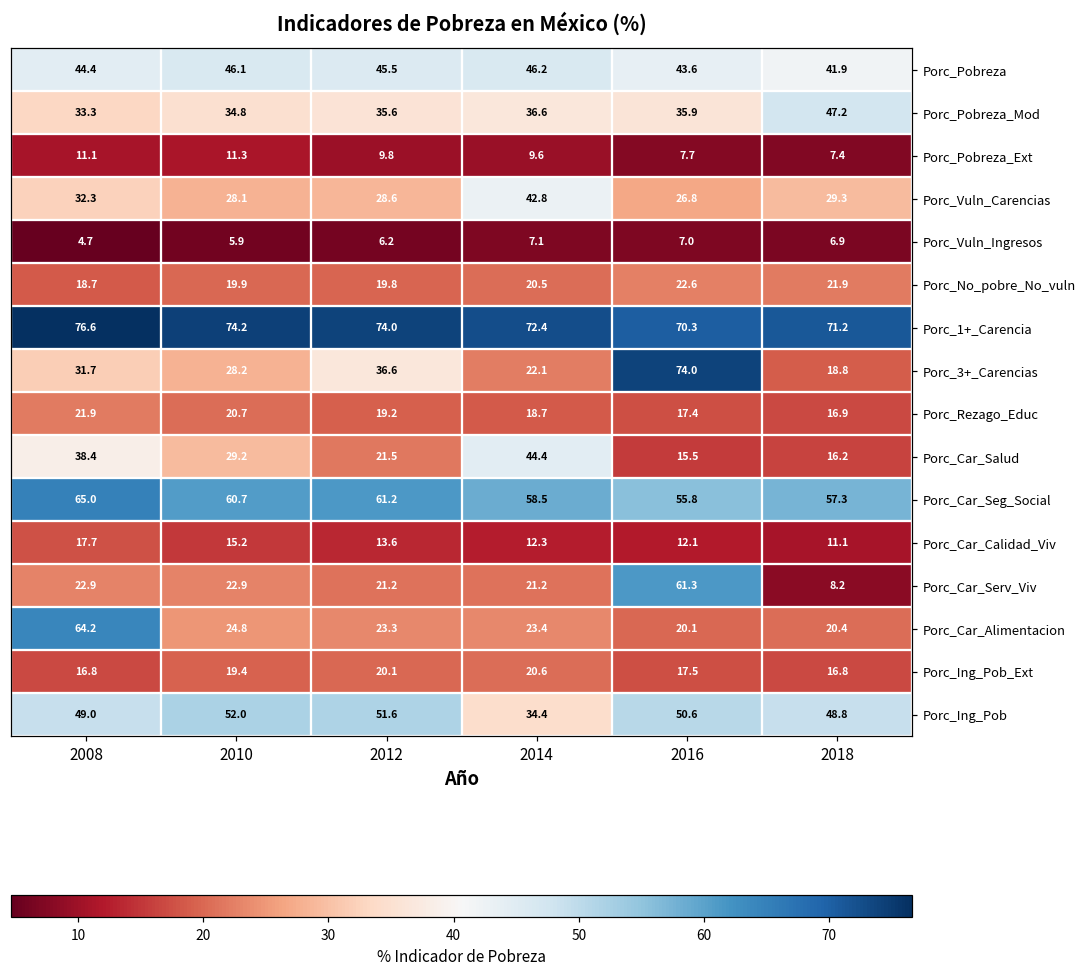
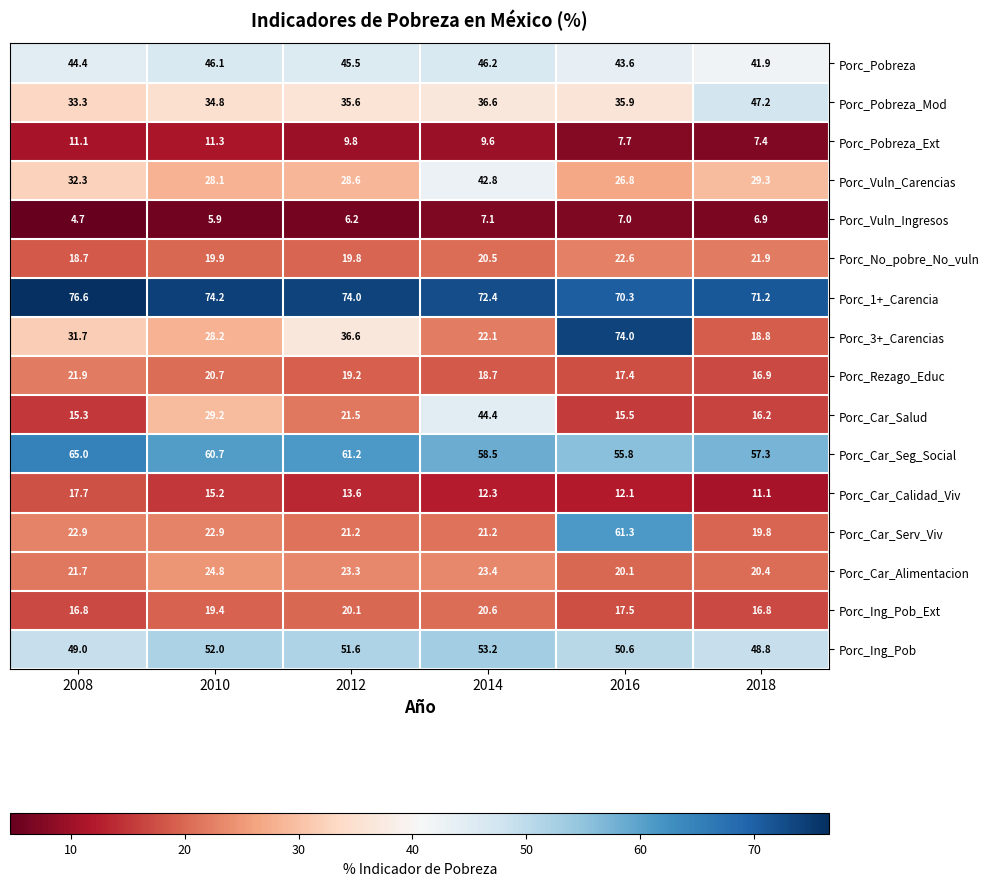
  {
    "Porc_Pobreza": {
      "2008": 44.4,
      "2010": 46.1,
      "2012": 45.5,
      "2014": 46.2,
      "2016": 43.6,
      "2018": 41.9
    },
    "Porc_Pobreza_Mod": {
      "2008": 33.3,
      "2010": 34.8,
      "2012": 35.6,
      "2014": 36.6,
      "2016": 35.9,
      "2018": 47.2
    },
    "Porc_Pobreza_Ext": {
      "2008": 11.1,
      "2010": 11.3,
      "2012": 9.8,
      "2014": 9.6,
      "2016": 7.7,
      "2018": 7.4
    },
    "Porc_Vuln_Carencias": {
      "2008": 32.3,
      "2010": 28.1,
      "2012": 28.6,
      "2014": 42.8,
      "2016": 26.8,
      "2018": 29.3
    },
    "Porc_Vuln_Ingresos": {
      "2008": 4.7,
      "2010": 5.9,
      "2012": 6.2,
      "2014": 7.1,
      "2016": 7.0,
      "2018": 6.9
    },
    "Porc_No_pobre_No_vuln": {
      "2008": 18.7,
      "2010": 19.9,
      "2012": 19.8,
      "2014": 20.5,
      "2016": 22.6,
      "2018": 21.9
    },
    "Porc_1+_Carencia": {
      "2008": 76.6,
      "2010": 74.2,
      "2012": 74.0,
      "2014": 72.4,
      "2016": 70.3,
      "2018": 71.2
    },
    "Porc_3+_Carencias": {
      "2008": 31.7,
      "2010": 28.2,
      "2012": 36.6,
      "2014": 22.1,
      "2016": 74.0,
      "2018": 18.8
    },
    "Porc_Rezago_Educ": {
      "2008": 21.9,
      "2010": 20.7,
      "2012": 19.2,
      "2014": 18.7,
      "2016": 17.4,
      "2018": 16.9
    },
    "Porc_Car_Salud": {
-     "2008": 38.4,
+     "2008": 15.3,
      "2010": 29.2,
      "2012": 21.5,
      "2014": 44.4,
      "2016": 15.5,
      "2018": 16.2
    },
    "Porc_Car_Seg_Social": {
      "2008": 65.0,
      "2010": 60.7,
      "2012": 61.2,
      "2014": 58.5,
      "2016": 55.8,
      "2018": 57.3
    },
    "Porc_Car_Calidad_Viv": {
      "2008": 17.7,
      "2010": 15.2,
      "2012": 13.6,
      "2014": 12.3,
      "2016": 12.1,
      "2018": 11.1
    },
    "Porc_Car_Serv_Viv": {
      "2008": 22.9,
      "2010": 22.9,
      "2012": 21.2,
      "2014": 21.2,
      "2016": 61.3,
-     "2018": 8.2
+     "2018": 19.8
    },
    "Porc_Car_Alimentacion": {
-     "2008": 64.2,
+     "2008": 21.7,
      "2010": 24.8,
      "2012": 23.3,
      "2014": 23.4,
      "2016": 20.1,
      "2018": 20.4
    },
    "Porc_Ing_Pob_Ext": {
      "2008": 16.8,
      "2010": 19.4,
      "2012": 20.1,
      "2014": 20.6,
      "2016": 17.5,
      "2018": 16.8
    },
    "Porc_Ing_Pob": {
      "2008": 49.0,
      "2010": 52.0,
      "2012": 51.6,
-     "2014": 34.4,
+     "2014": 53.2,
      "2016": 50.6,
      "2018": 48.8
    }
  }
